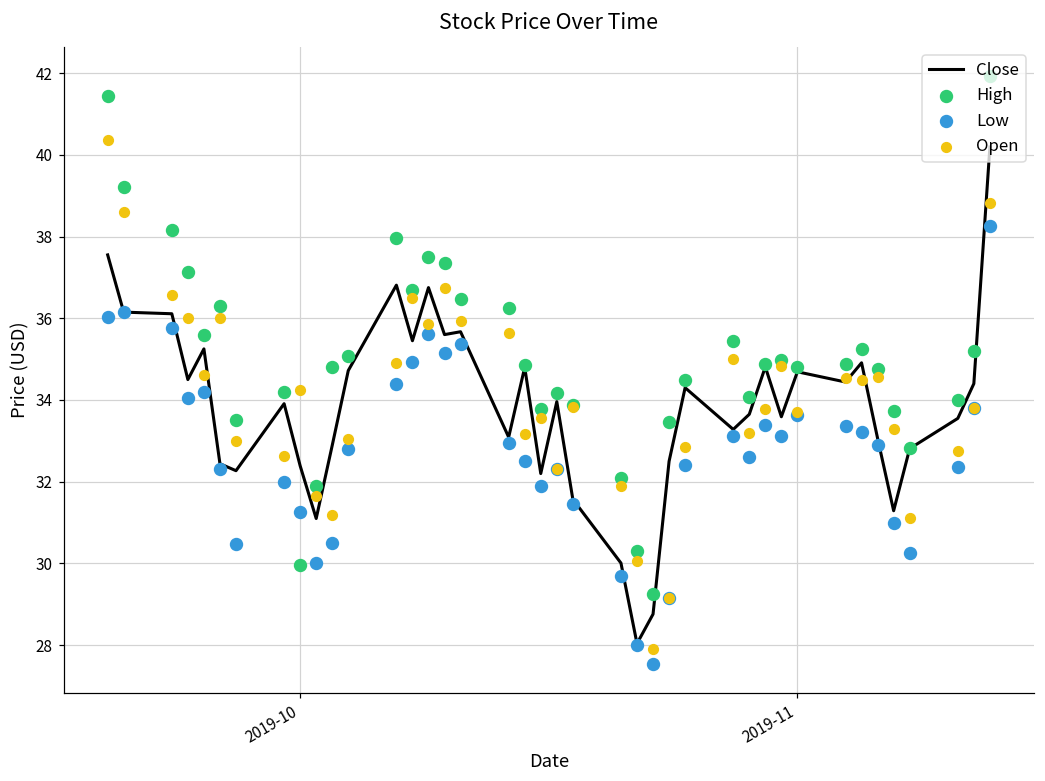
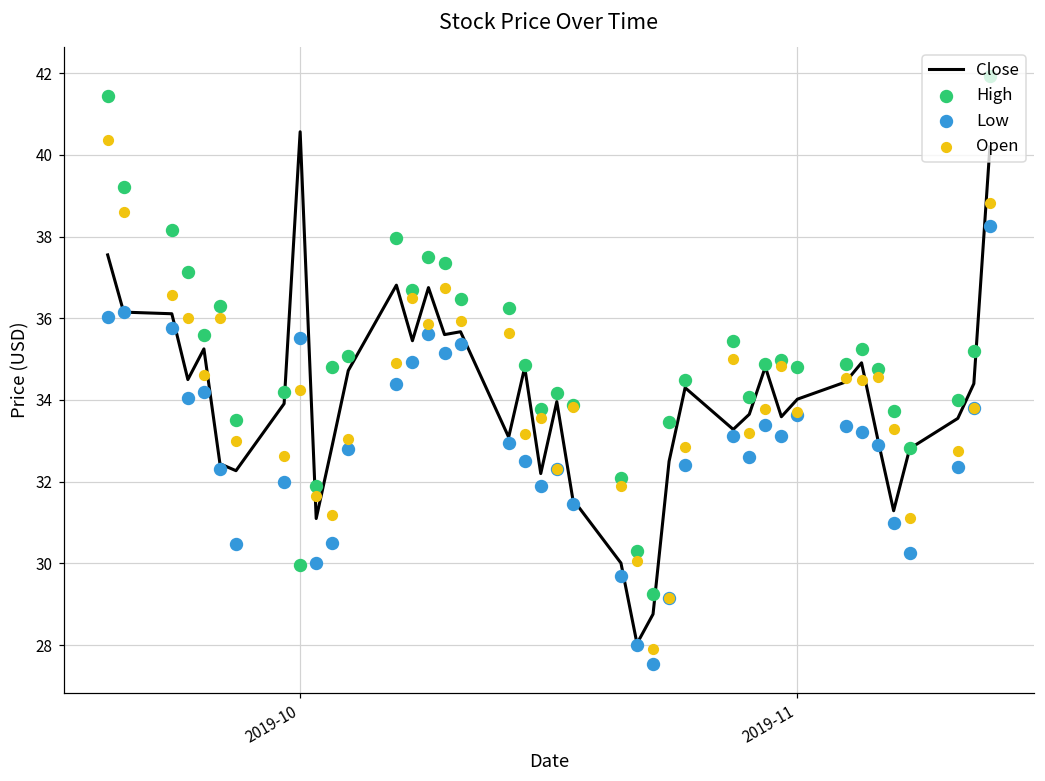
  {
    "Close": {
-     "2019-10": 32.4,
-     "2019-11": 34.7
+     "2019-10": 40.6,
+     "2019-11": 34.0
    },
    "Low": {
-     "2019-10": 31.3
+     "2019-10": 35.5
    }
  }
